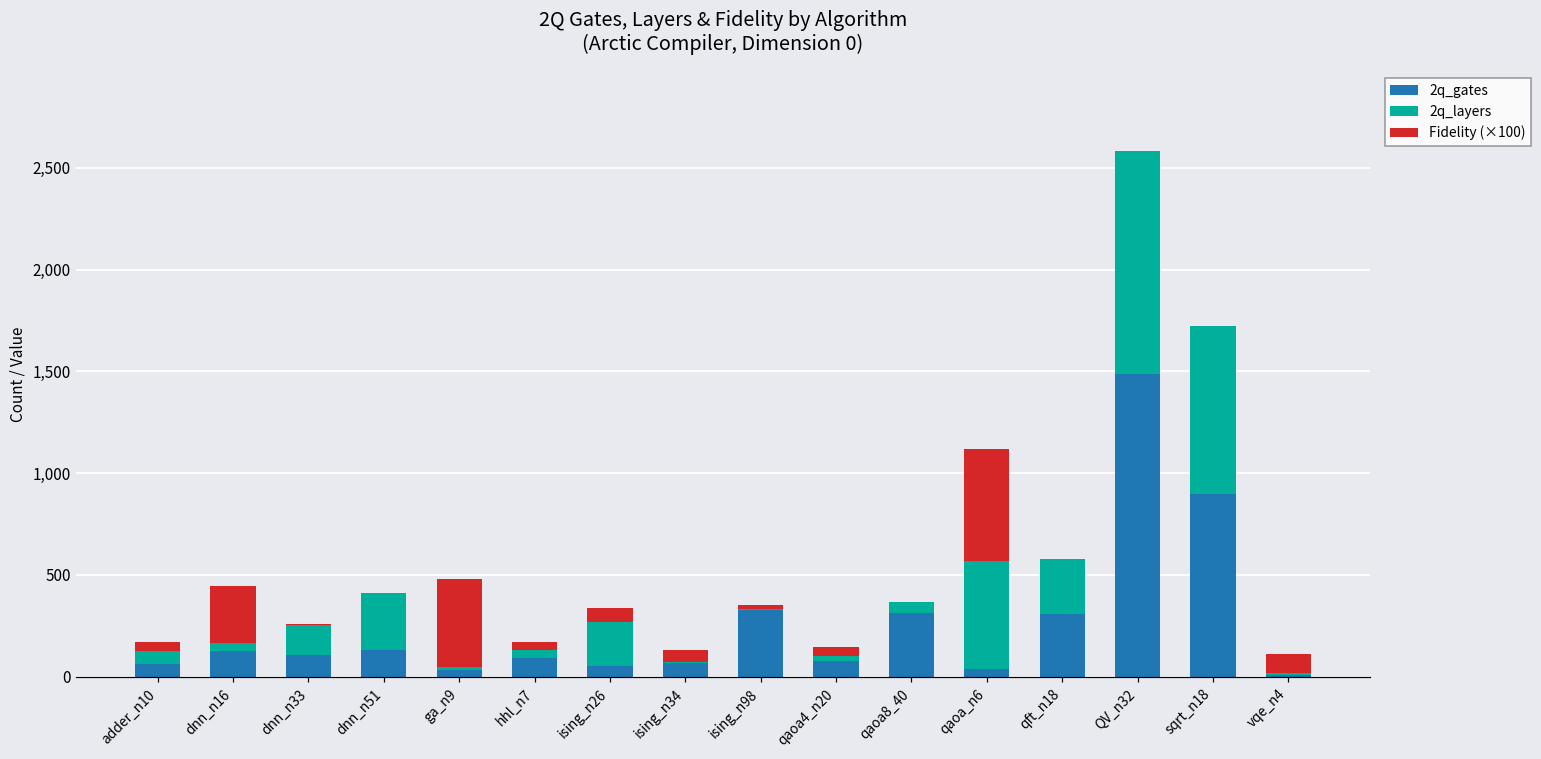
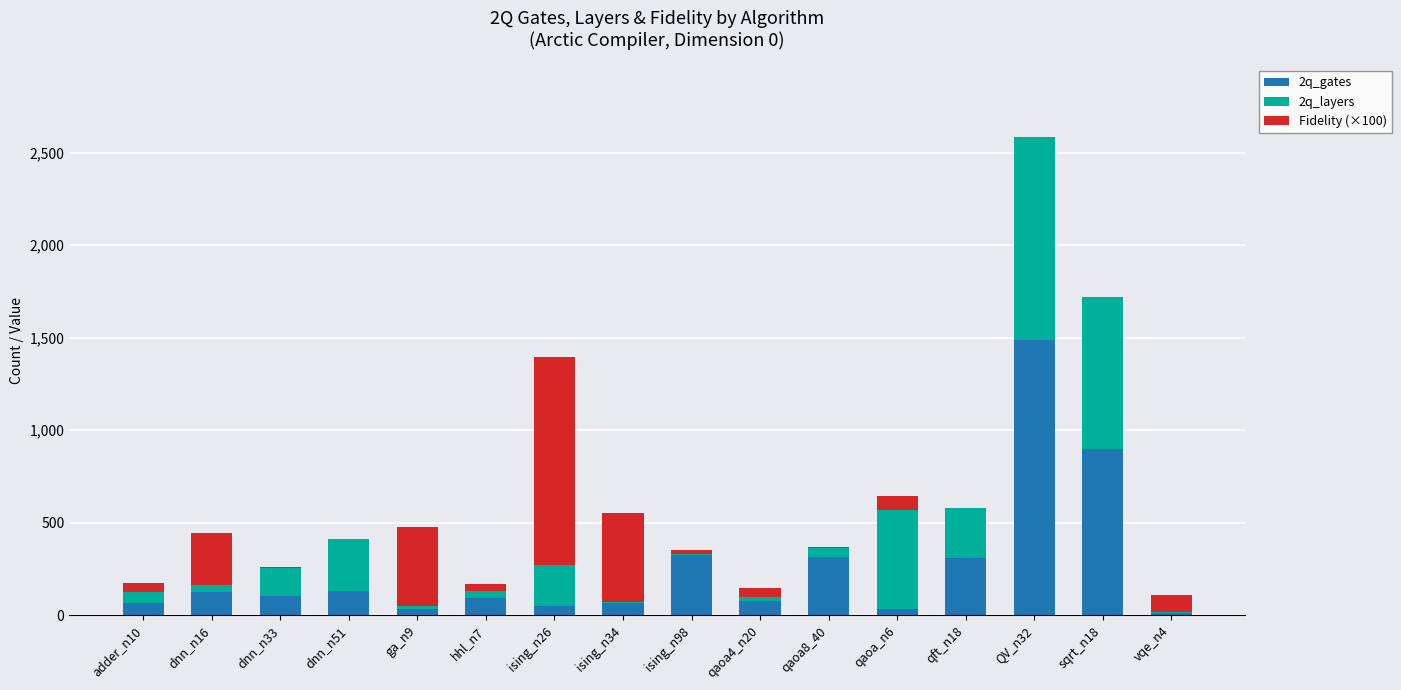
  {
    "2q_gates": {
      "adder_n10": "70",
      "dnn_n16": "130",
      "dnn_n33": "110",
      "dnn_n51": "130",
      "ga_n9": "30",
      "hhl_n7": "90",
      "ising_n26": "50",
      "ising_n34": "70",
      "ising_n98": "330",
      "qaoa4_n20": "80",
      "qaoa8_40": "310",
      "qaoa_n6": "40",
      "qft_n18": "310",
      "QV_n32": "1,490",
      "sqrt_n18": "900"
    },
    "2q_layers": {
      "adder_n10": "60",
      "dnn_n16": "40",
      "dnn_n33": "150",
      "dnn_n51": "280",
      "ga_n9": "20",
      "hhl_n7": "40",
      "ising_n26": "220",
      "qaoa4_n20": "30",
      "qaoa8_40": "50",
      "qaoa_n6": "530",
      "qft_n18": "270",
      "QV_n32": "1,100",
      "sqrt_n18": "820"
    },
    "Fidelity (×100)": {
      "adder_n10": "50",
      "dnn_n16": "280",
      "dnn_n51": "0",
      "ga_n9": "430",
      "hhl_n7": "40",
-     "ising_n26": "70",
-     "ising_n34": "60",
+     "ising_n26": "1,120",
+     "ising_n34": "480",
      "ising_n98": "20",
      "qaoa4_n20": "50",
-     "qaoa_n6": "550",
+     "qaoa_n6": "70",
      "QV_n32": "0",
      "sqrt_n18": "0",
      "vqe_n4": "90"
    }
  }
